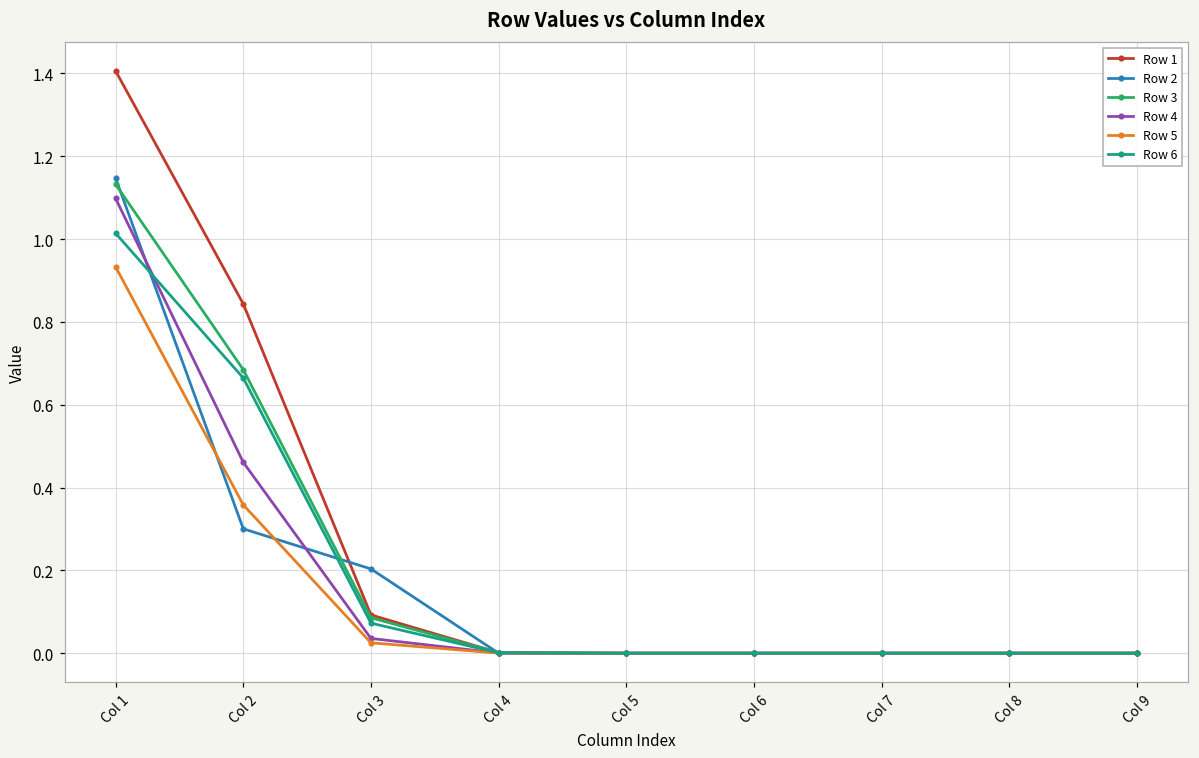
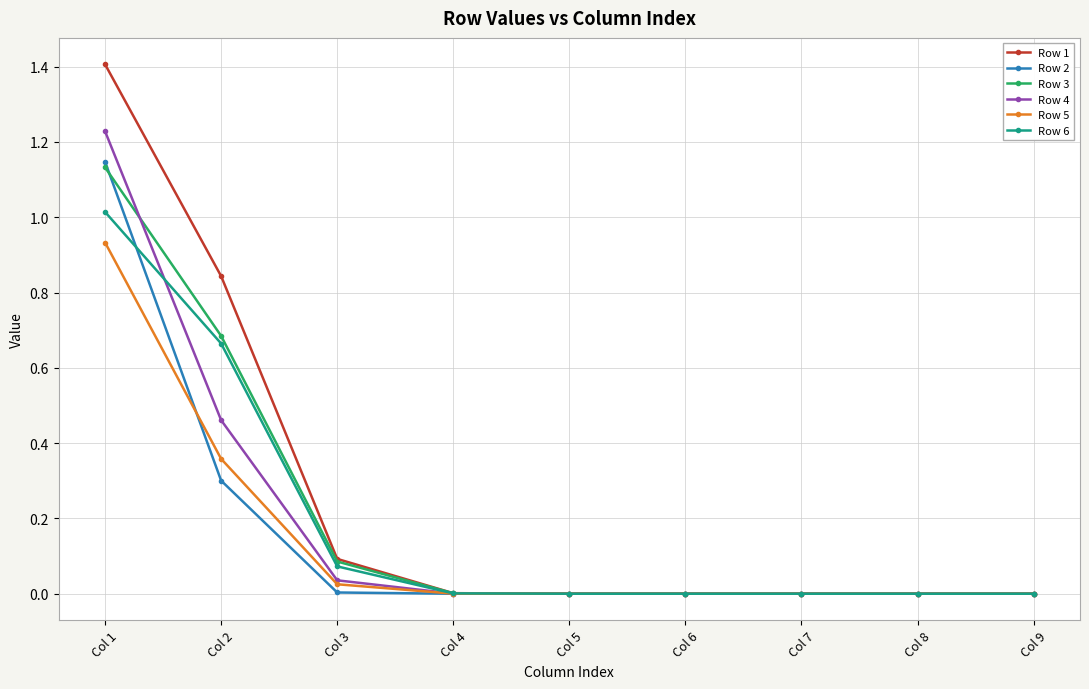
  {
    "Row 1": {
      "Col 1": 1.41,
      "Col 2": 0.84,
      "Col 3": 0.09
    },
    "Row 2": {
      "Col 1": 1.15,
      "Col 2": 0.30,
-     "Col 3": 0.20
+     "Col 3": 0.00
    },
    "Row 4": {
-     "Col 1": 1.10,
+     "Col 1": 1.23,
      "Col 2": 0.46,
      "Col 3": 0.04
    },
    "Row 5": {
      "Col 1": 0.93,
      "Col 2": 0.36,
      "Col 3": 0.03
    }
  }
